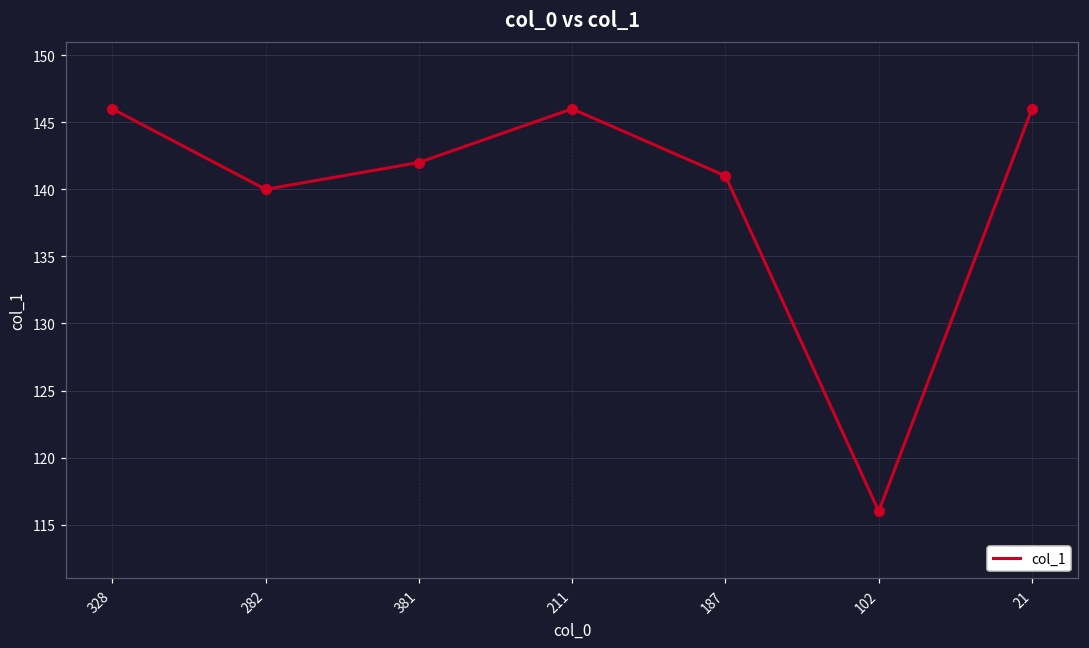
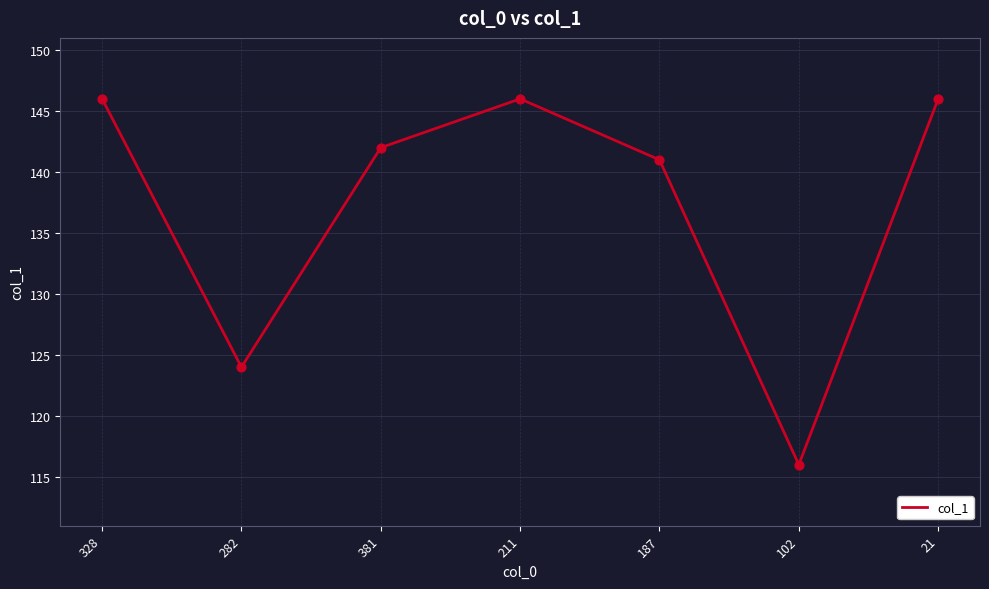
  {
    "328": 146,
-   "282": 140,
+   "282": 124,
    "381": 142,
    "211": 146,
    "187": 141,
    "102": 116,
    "21": 146
  }
